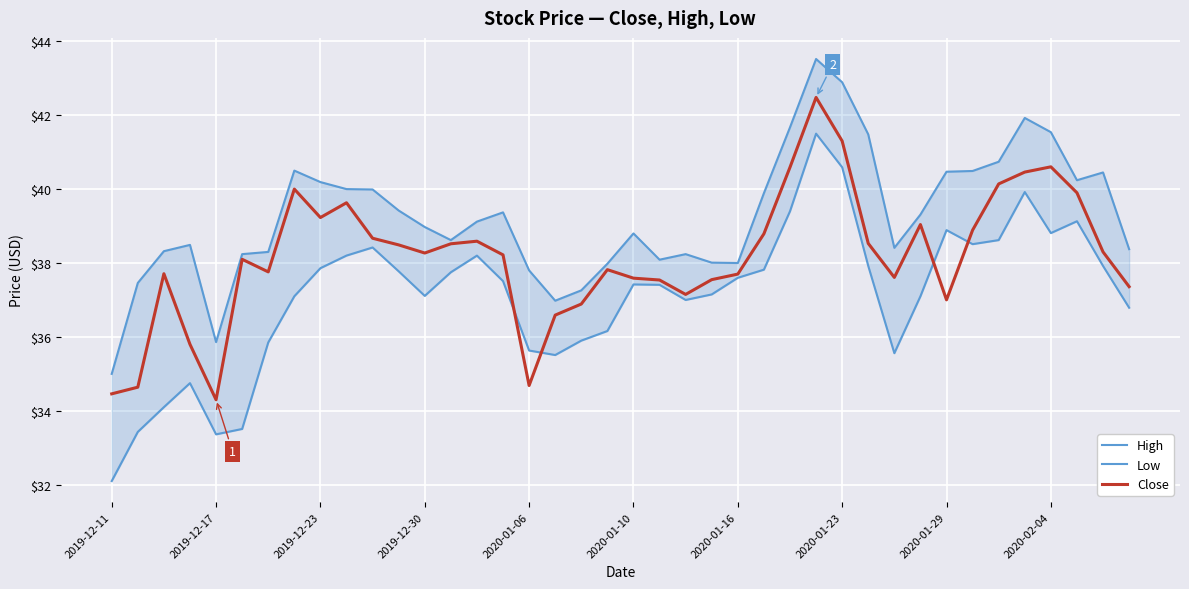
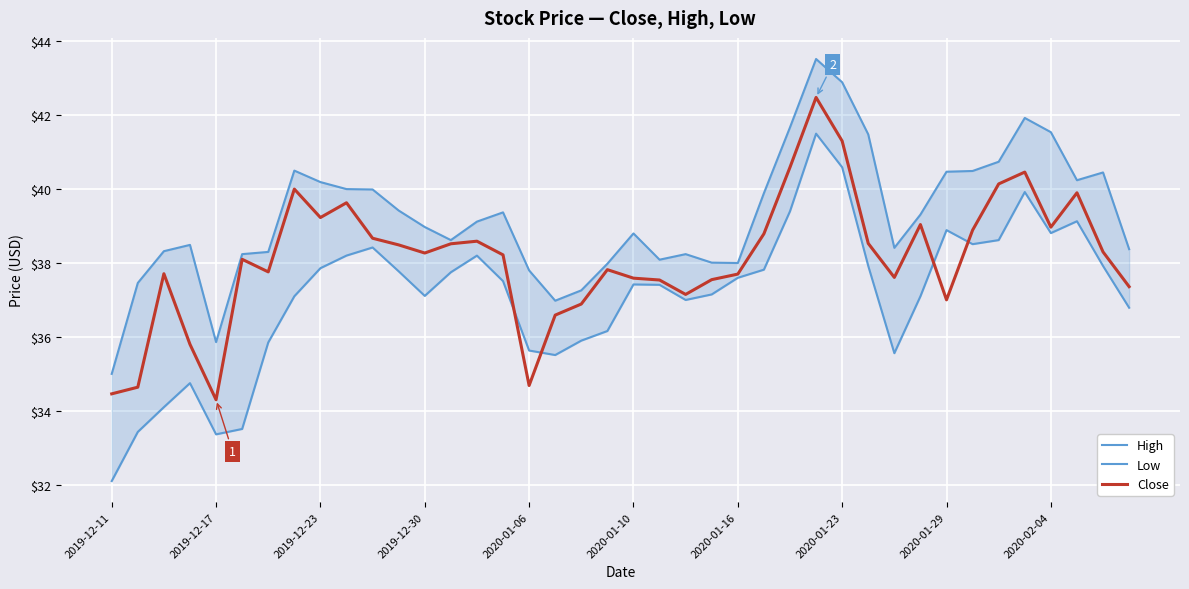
  {
    "Close": {
      "2019-12-11": "$34.5",
      "2019-12-17": "$34.3",
      "2019-12-23": "$39.2",
      "2019-12-30": "$38.3",
      "2020-01-06": "$34.7",
      "2020-01-10": "$37.6",
      "2020-01-16": "$37.7",
      "2020-01-23": "$41.3",
      "2020-01-29": "$37.0",
-     "2020-02-04": "$40.6"
+     "2020-02-04": "$39.0"
    }
  }
